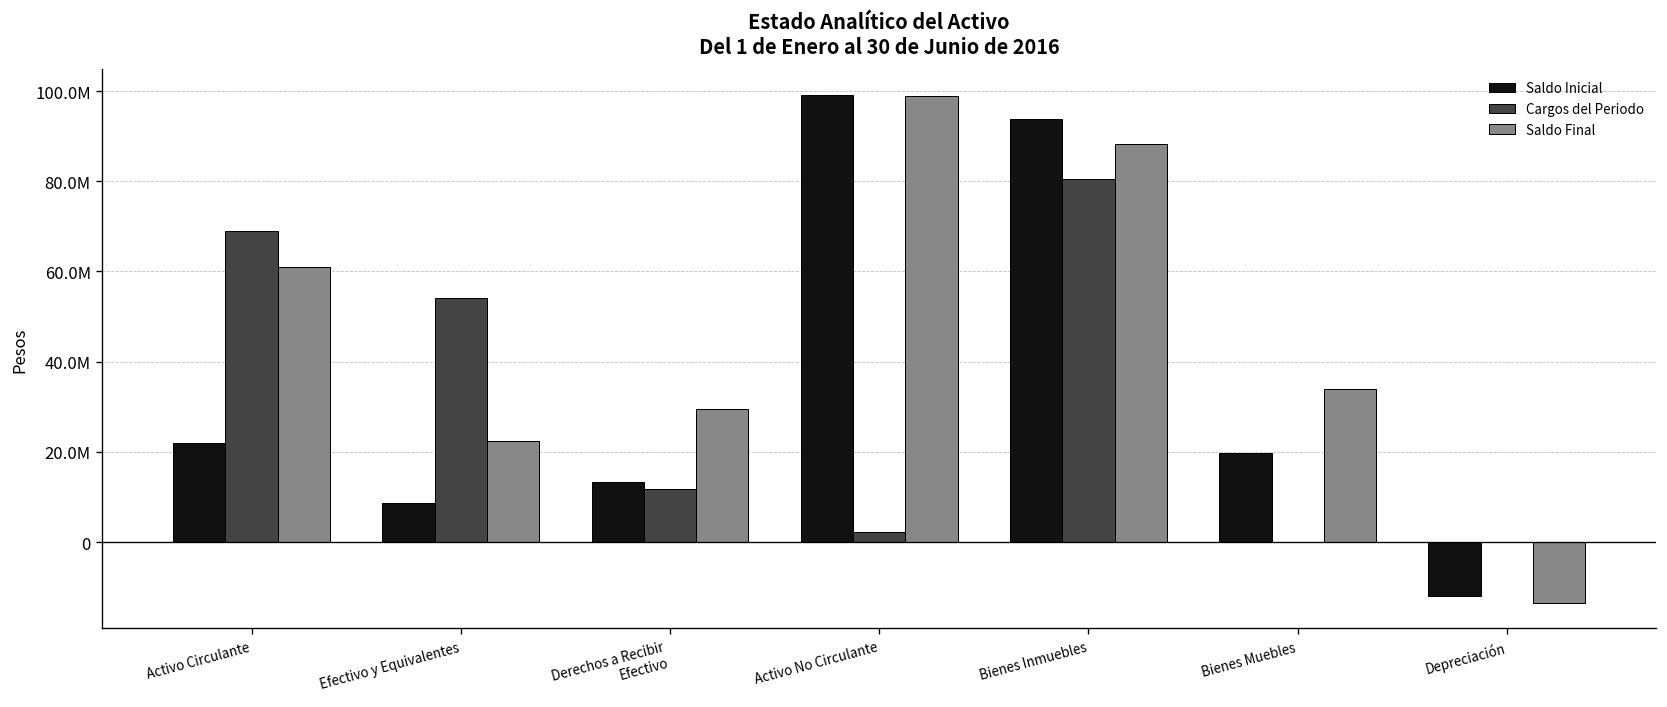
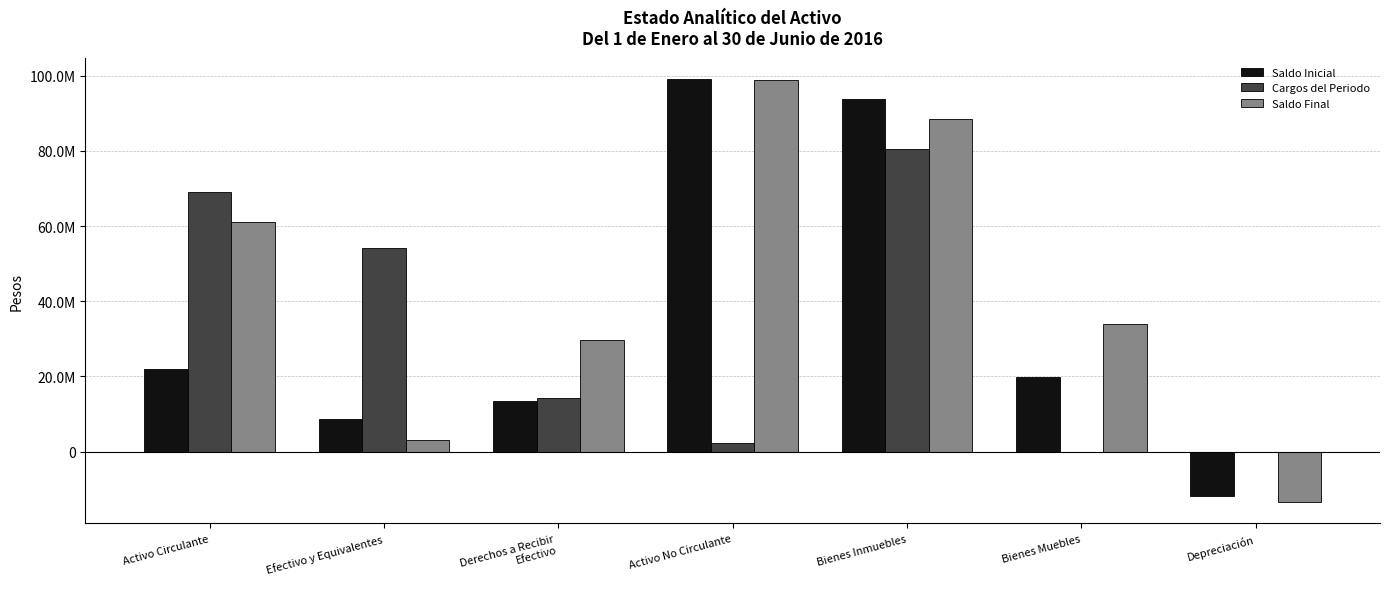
  {
    "Saldo Inicial": {
      "Activo Circulante": 22000000,
      "Efectivo y Equivalentes": 9000000,
      "Derechos a Recibir Efectivo": 13000000,
      "Activo No Circulante": 99000000,
      "Bienes Inmuebles": 94000000,
      "Bienes Muebles": 20000000,
      "Depreciación": -12000000
    },
    "Cargos del Periodo": {
      "Activo Circulante": 69000000,
      "Efectivo y Equivalentes": 54000000,
-     "Derechos a Recibir Efectivo": 12000000,
+     "Derechos a Recibir Efectivo": 14000000,
      "Activo No Circulante": 2000000,
      "Bienes Inmuebles": 80000000,
      "Bienes Muebles": 0,
      "Depreciación": 0
    },
    "Saldo Final": {
      "Activo Circulante": 61000000,
-     "Efectivo y Equivalentes": 22000000,
+     "Efectivo y Equivalentes": 3000000,
      "Derechos a Recibir Efectivo": 30000000,
      "Activo No Circulante": 99000000,
      "Bienes Inmuebles": 88000000,
      "Bienes Muebles": 34000000,
      "Depreciación": -13000000
    }
  }
